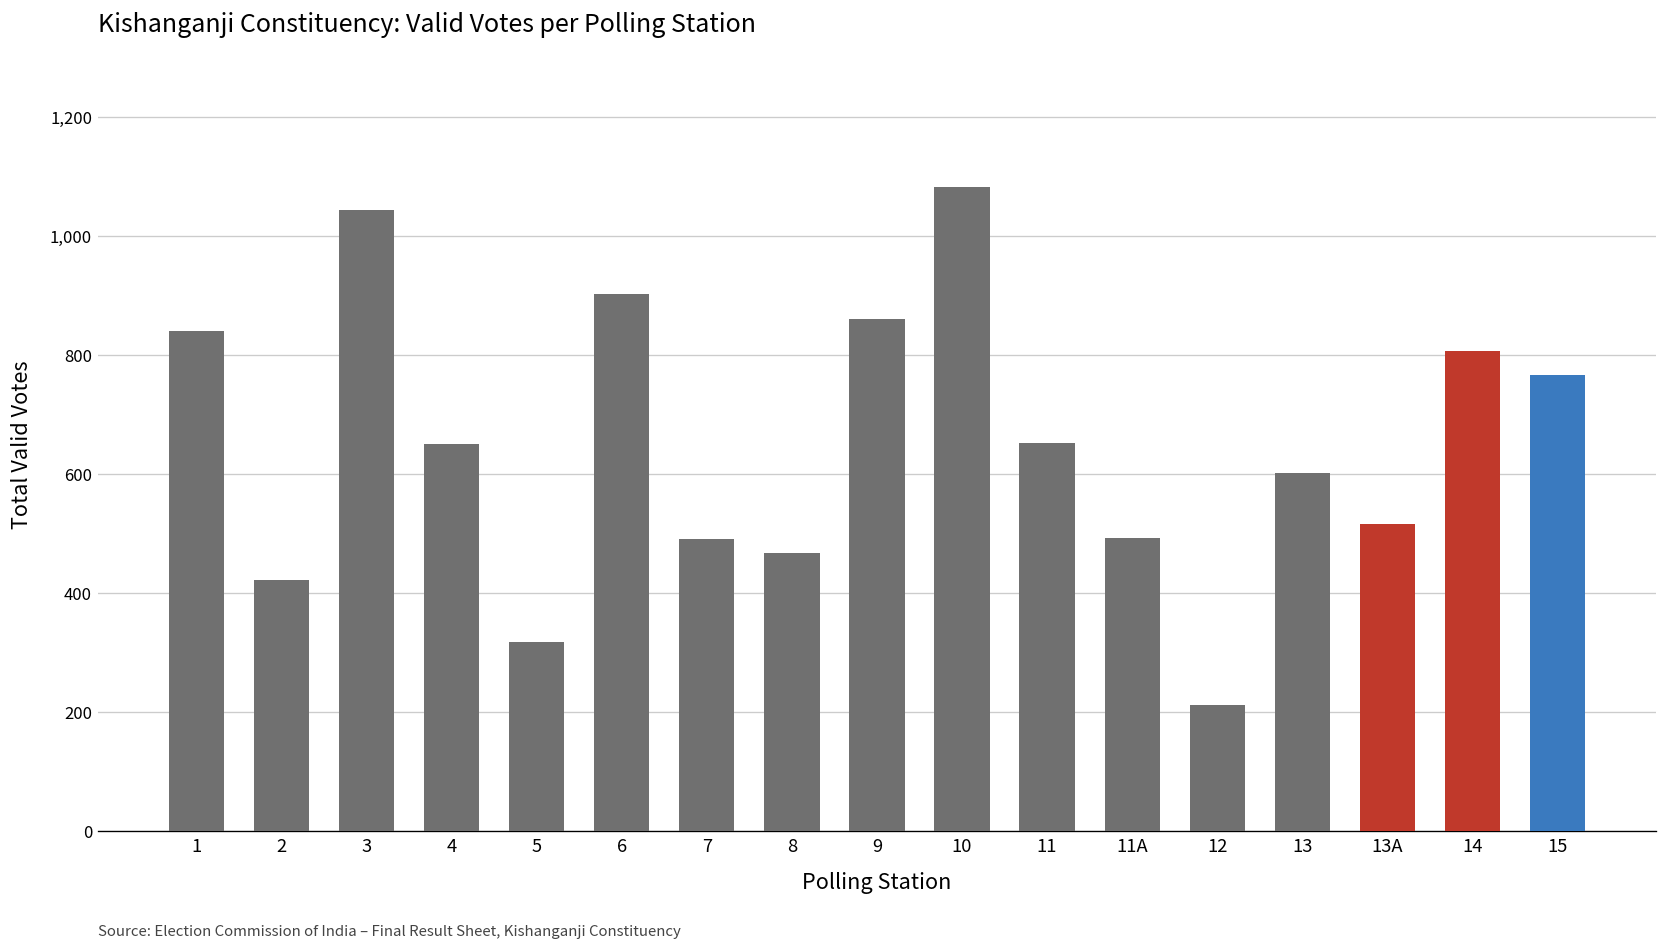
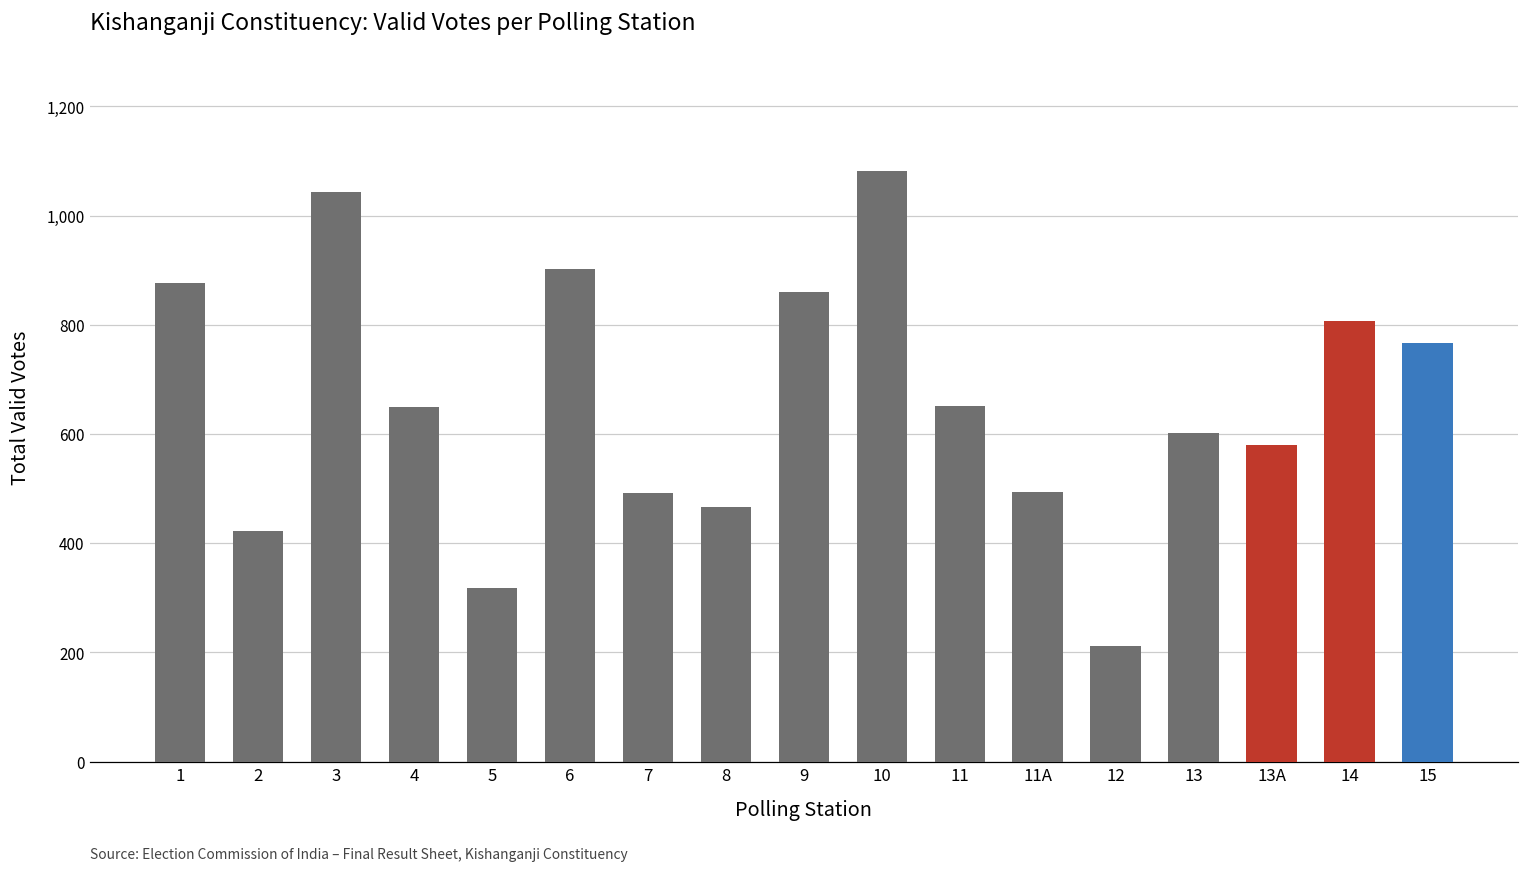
  {
-   "1": "840",
+   "1": "880",
    "2": "420",
    "3": "1,040",
    "4": "650",
    "5": "320",
    "6": "900",
    "7": "490",
    "8": "470",
    "9": "860",
    "10": "1,080",
    "11": "650",
    "11A": "490",
    "12": "210",
    "13": "600",
-   "13A": "520",
+   "13A": "580",
    "14": "810",
    "15": "770"
  }
